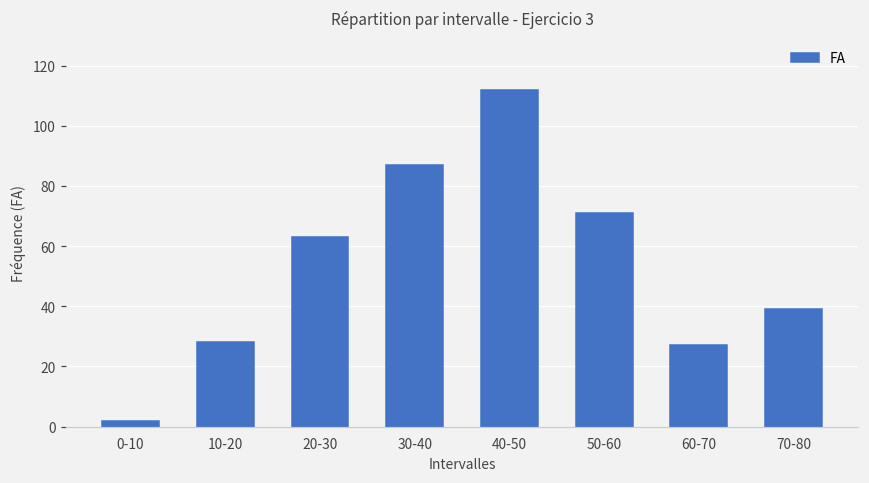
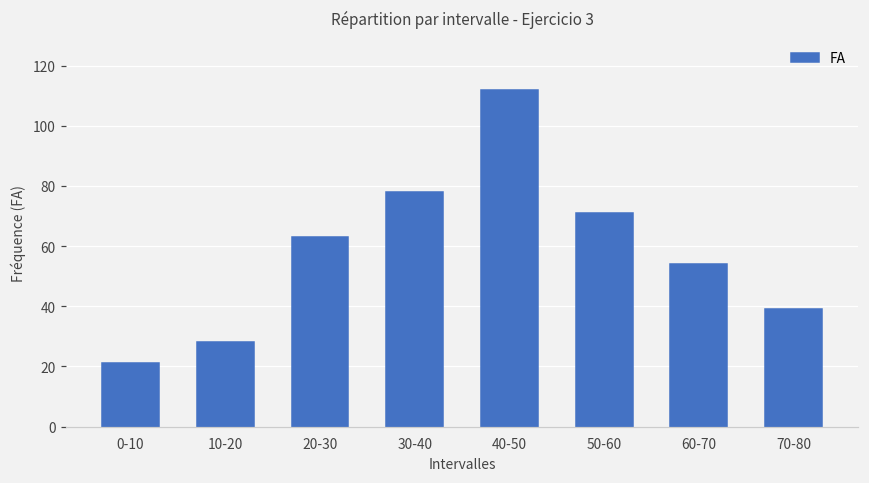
  {
-   "0-10": 2,
+   "0-10": 21,
    "10-20": 28,
    "20-30": 63,
-   "30-40": 87,
+   "30-40": 78,
    "40-50": 112,
    "50-60": 71,
-   "60-70": 27,
+   "60-70": 54,
    "70-80": 39
  }
